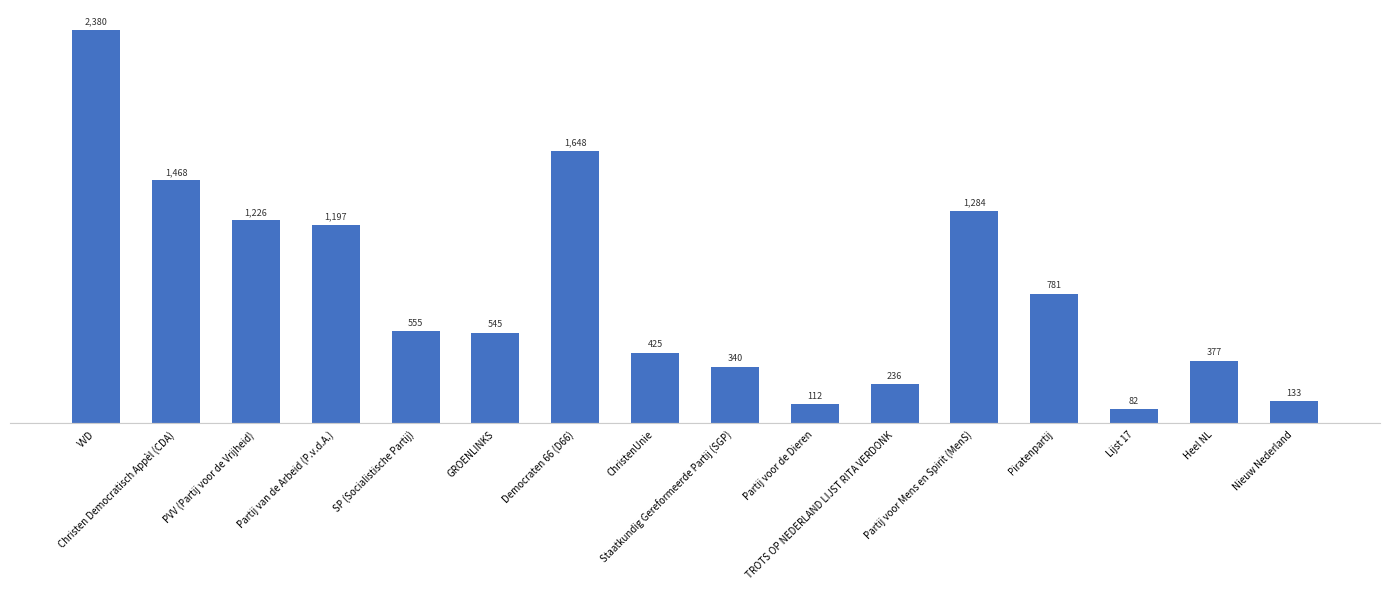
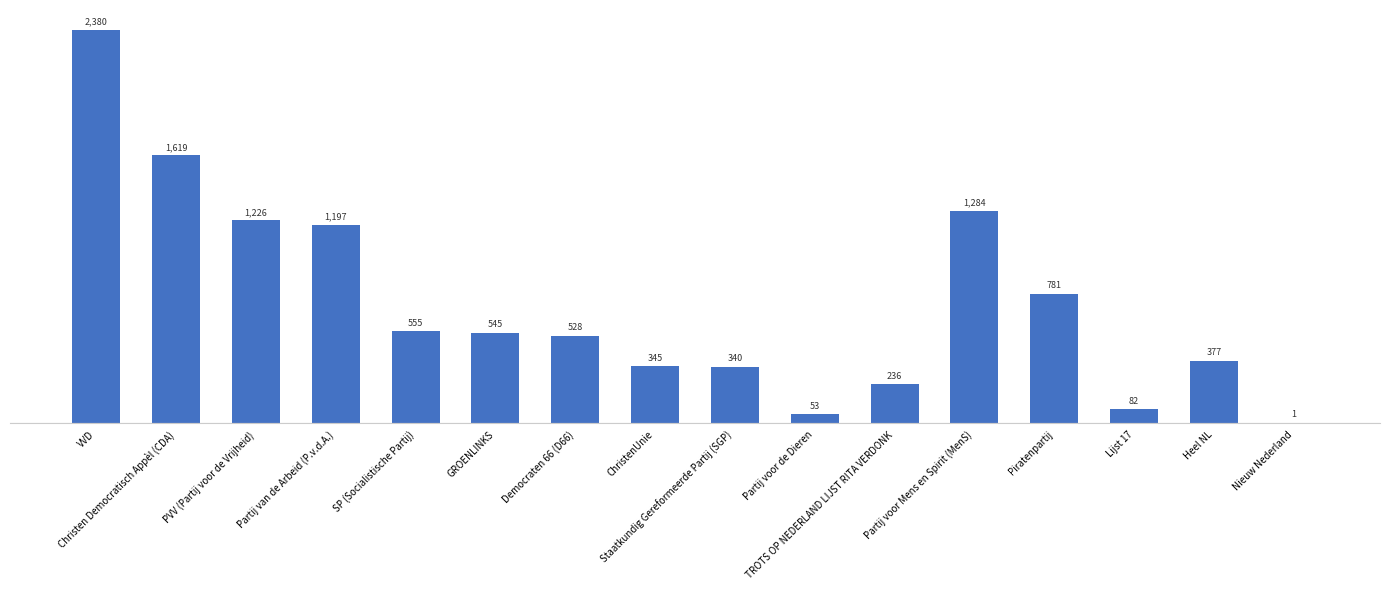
  {
    "VVD": "2,380",
-   "Christen Democratisch Appèl (CDA)": "1,468",
+   "Christen Democratisch Appèl (CDA)": "1,619",
    "PVV (Partij voor de Vrijheid)": "1,226",
    "Partij van de Arbeid (P.v.d.A.)": "1,197",
    "SP (Socialistische Partij)": "555",
    "GROENLINKS": "545",
-   "Democraten 66 (D66)": "1,648",
-   "ChristenUnie": "425",
+   "Democraten 66 (D66)": "528",
+   "ChristenUnie": "345",
    "Staatkundig Gereformeerde Partij (SGP)": "340",
-   "Partij voor de Dieren": "112",
+   "Partij voor de Dieren": "53",
    "TROTS OP NEDERLAND LIJST RITA VERDONK": "236",
    "Partij voor Mens en Spirit (MenS)": "1,284",
    "Piratenpartij": "781",
    "Lijst 17": "82",
    "Heel NL": "377",
-   "Nieuw Nederland": "133"
+   "Nieuw Nederland": "1"
  }
